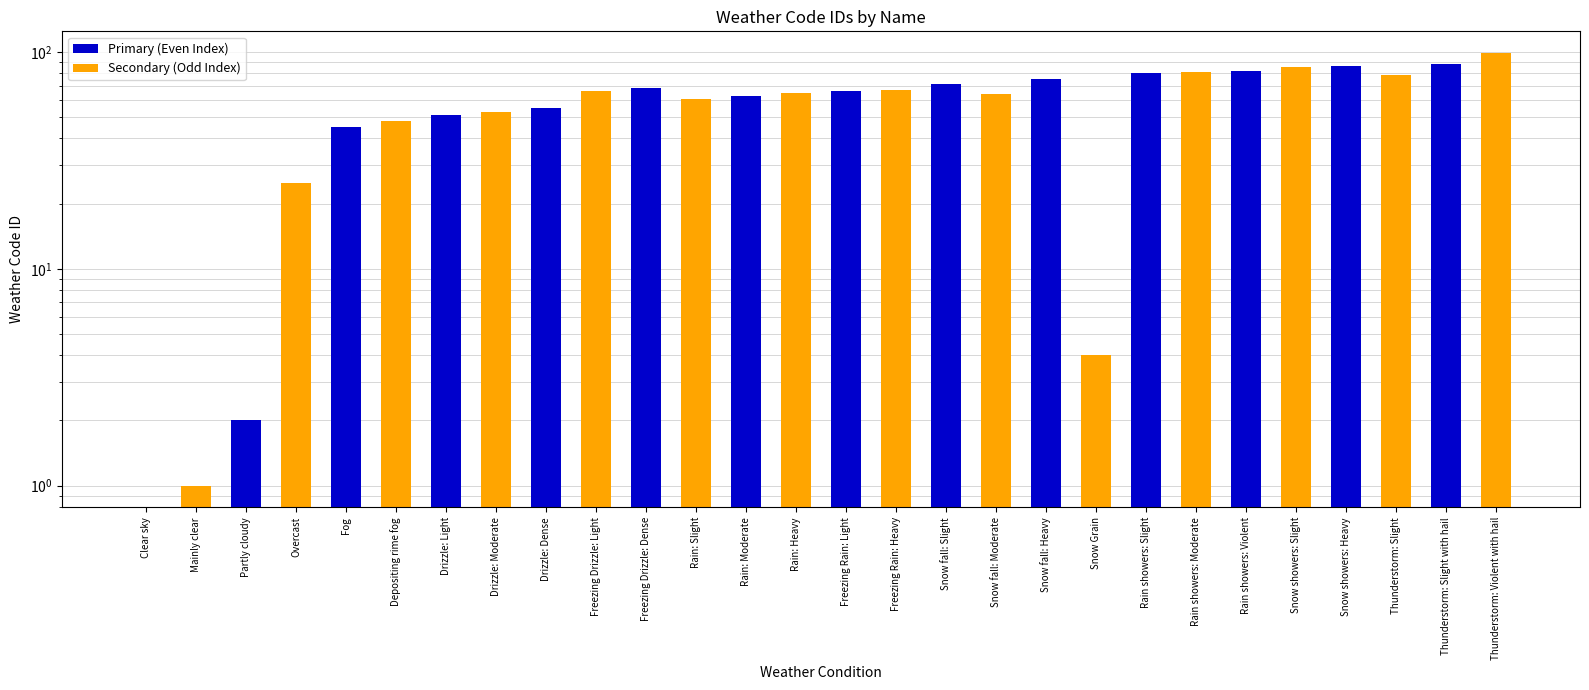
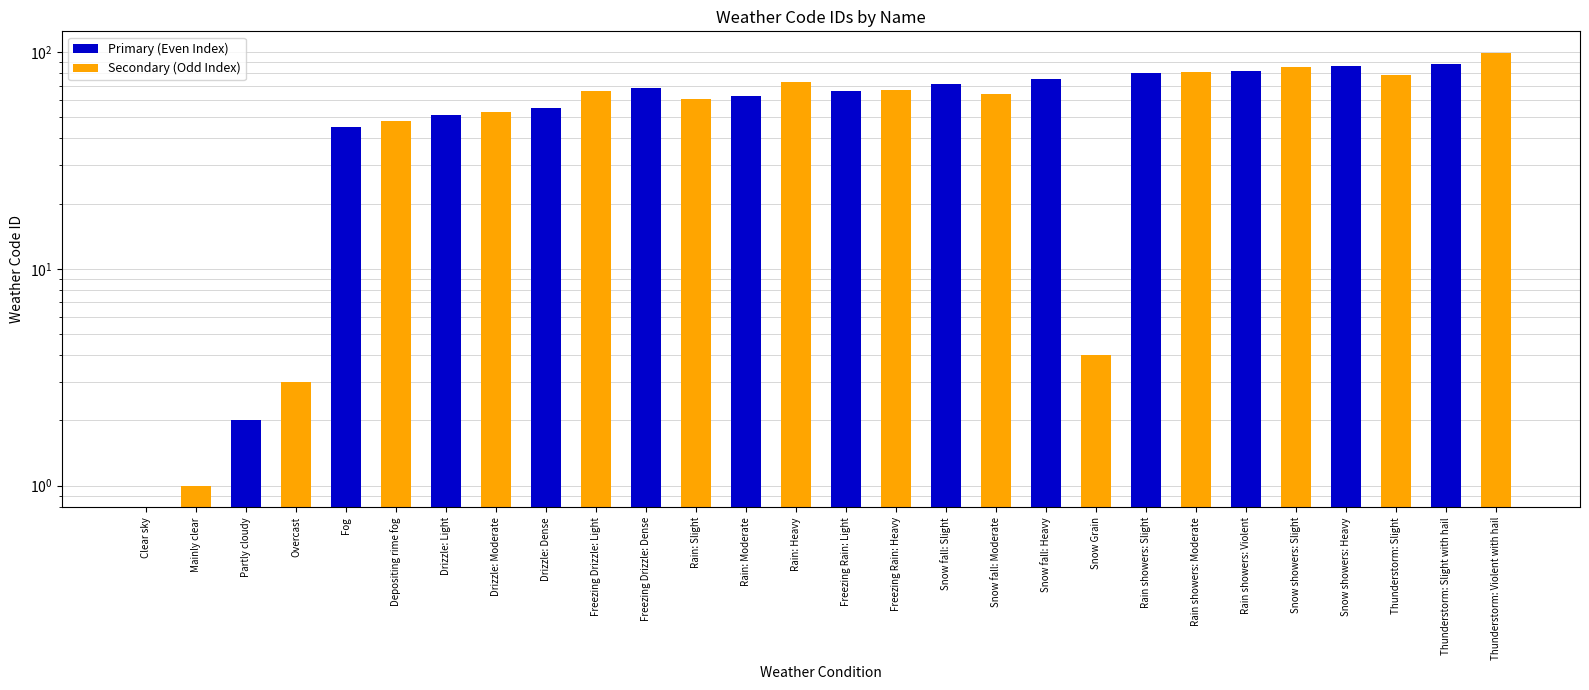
  {
    "Primary (Even Index)": {
      "Partly cloudy": 2,
      "Fog": 45,
      "Drizzle: Light": 51,
      "Drizzle: Dense": 55,
      "Freezing Drizzle: Dense": 68,
      "Rain: Moderate": 63,
      "Freezing Rain: Light": 66,
      "Snow fall: Slight": 71,
      "Snow fall: Heavy": 75,
      "Rain showers: Slight": 80,
      "Rain showers: Violent": 82,
      "Snow showers: Heavy": 86,
      "Thunderstorm: Slight with hail": 88
    },
    "Secondary (Odd Index)": {
      "Mainly clear": 1,
-     "Overcast": 25,
+     "Overcast": 3,
      "Depositing rime fog": 48,
      "Drizzle: Moderate": 53,
      "Freezing Drizzle: Light": 66,
      "Rain: Slight": 61,
-     "Rain: Heavy": 65,
+     "Rain: Heavy": 73,
      "Freezing Rain: Heavy": 67,
      "Snow fall: Moderate": 64,
      "Snow Grain": 4,
      "Rain showers: Moderate": 81,
      "Snow showers: Slight": 85,
      "Thunderstorm: Slight": 78,
      "Thunderstorm: Violent with hail": 100
    }
  }
